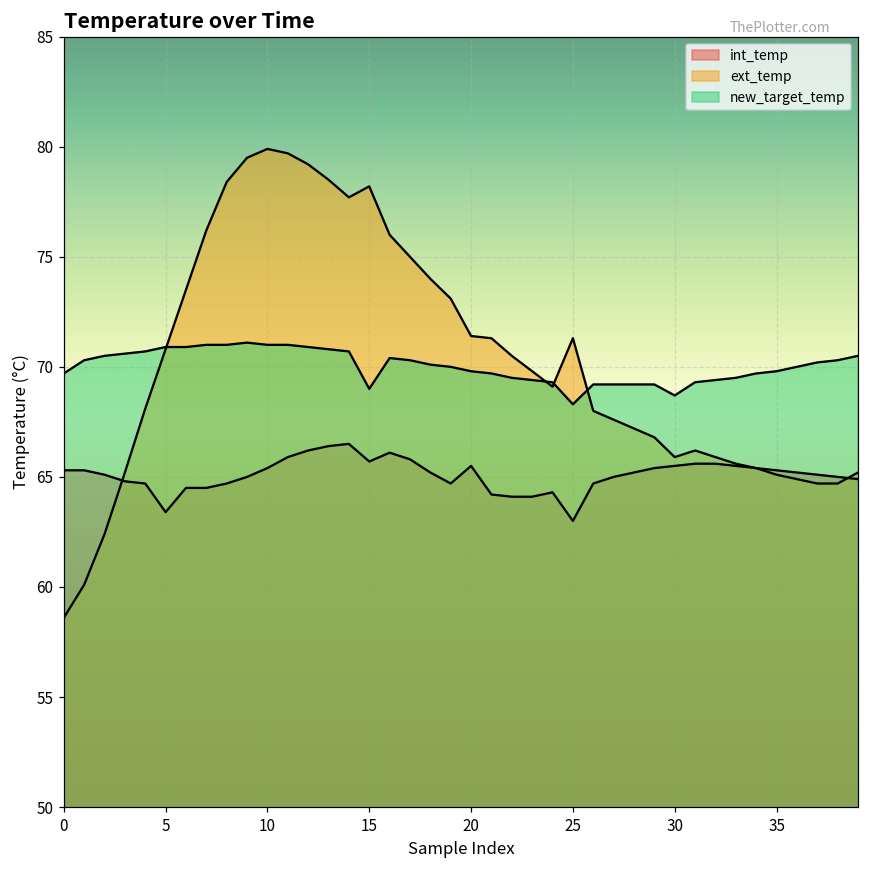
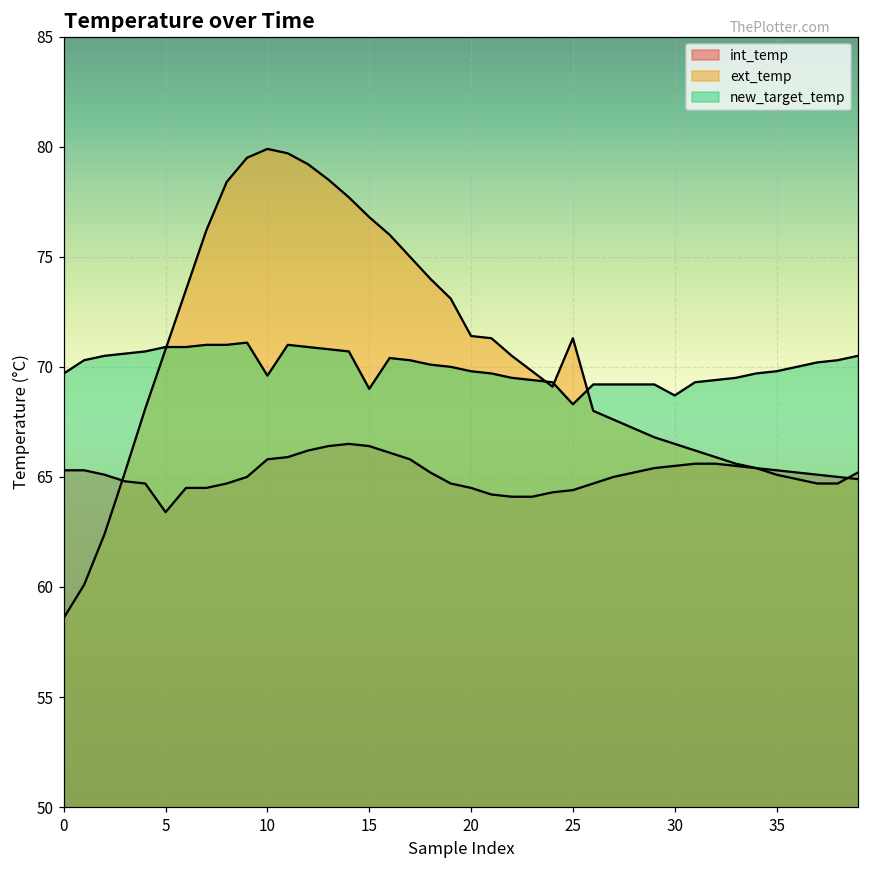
  {
    "int_temp": {
      "0": 65.3,
      "5": 63.4,
-     "10": 65.4,
-     "15": 65.7,
-     "20": 65.5,
-     "25": 63.0,
+     "10": 65.8,
+     "15": 66.4,
+     "20": 64.5,
+     "25": 64.4,
      "30": 65.5,
      "35": 65.3
    },
    "ext_temp": {
      "0": 58.6,
      "10": 79.9,
-     "15": 78.2,
+     "15": 76.8,
      "20": 71.4,
      "25": 71.3,
-     "30": 65.9,
+     "30": 66.5,
      "35": 65.1
    },
    "new_target_temp": {
      "0": 69.7,
-     "10": 71.0,
+     "10": 69.6,
      "15": 69.0,
      "20": 69.8,
      "25": 68.3,
      "30": 68.7,
      "35": 69.8
    }
  }
